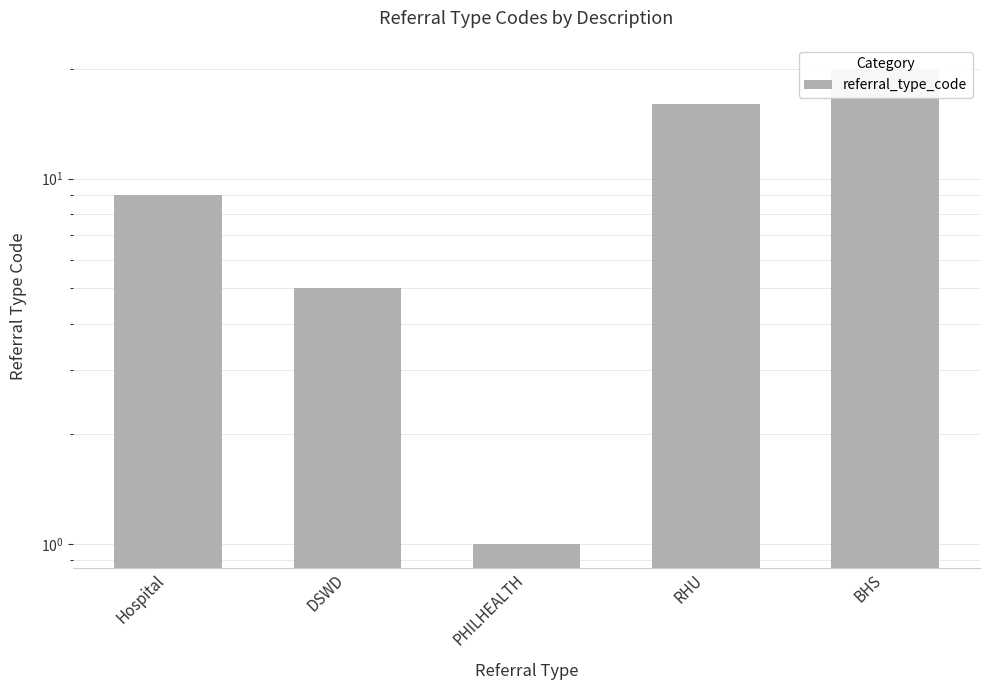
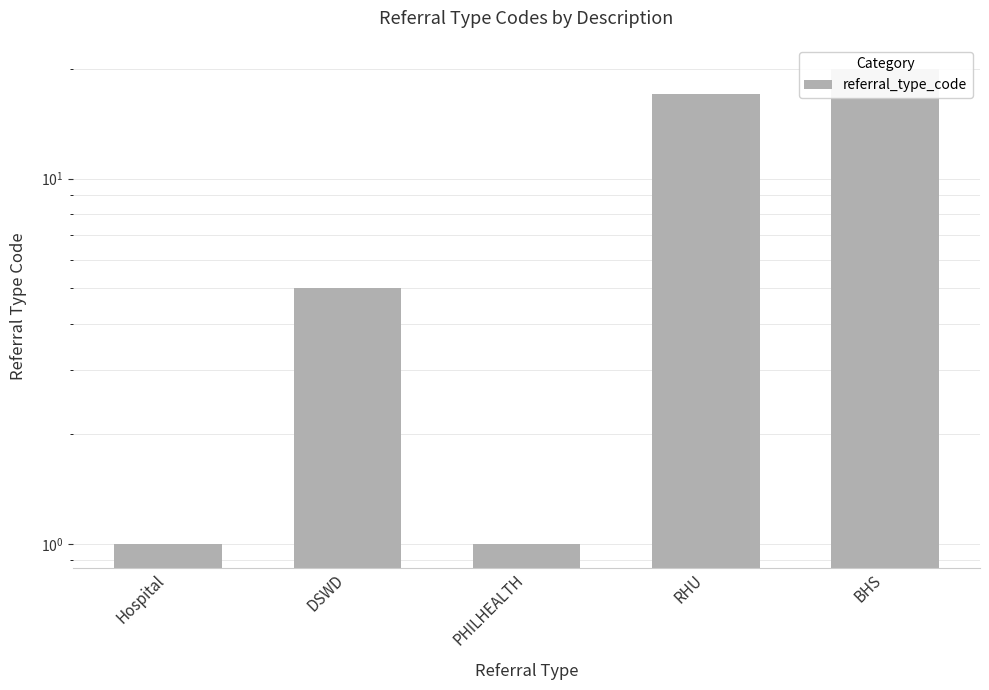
  {
-   "Hospital": 9,
+   "Hospital": 1,
    "DSWD": 5,
    "PHILHEALTH": 1,
-   "RHU": 16
+   "RHU": 17
  }
